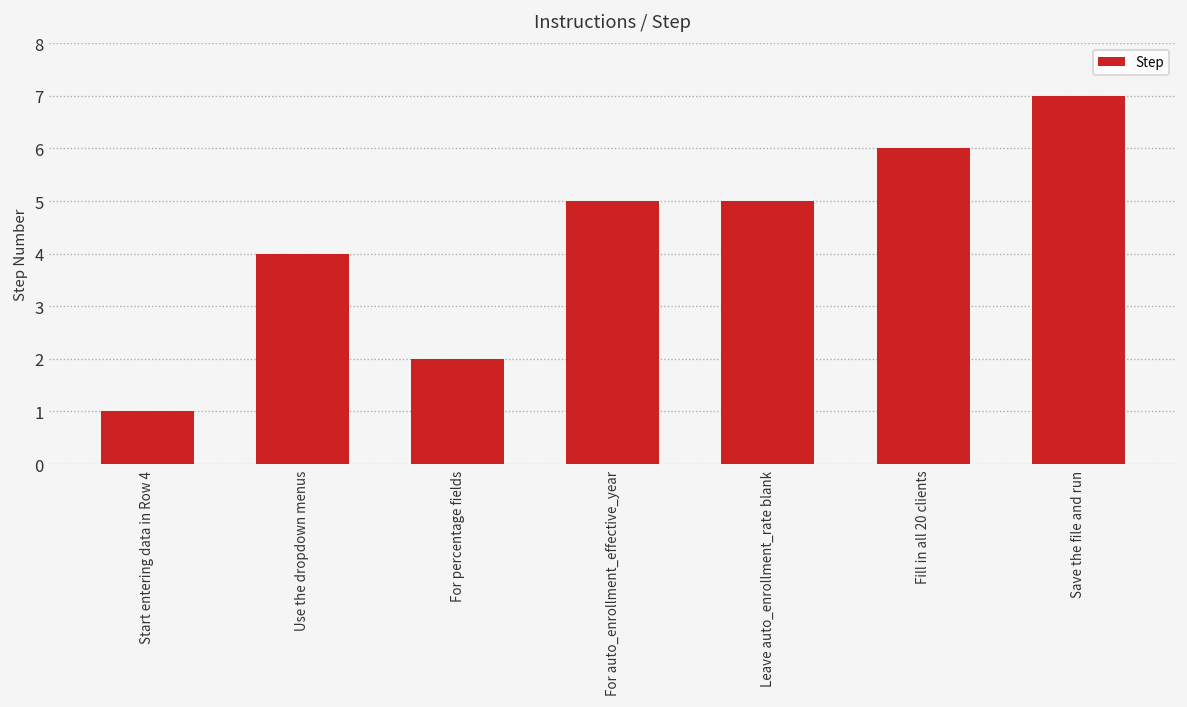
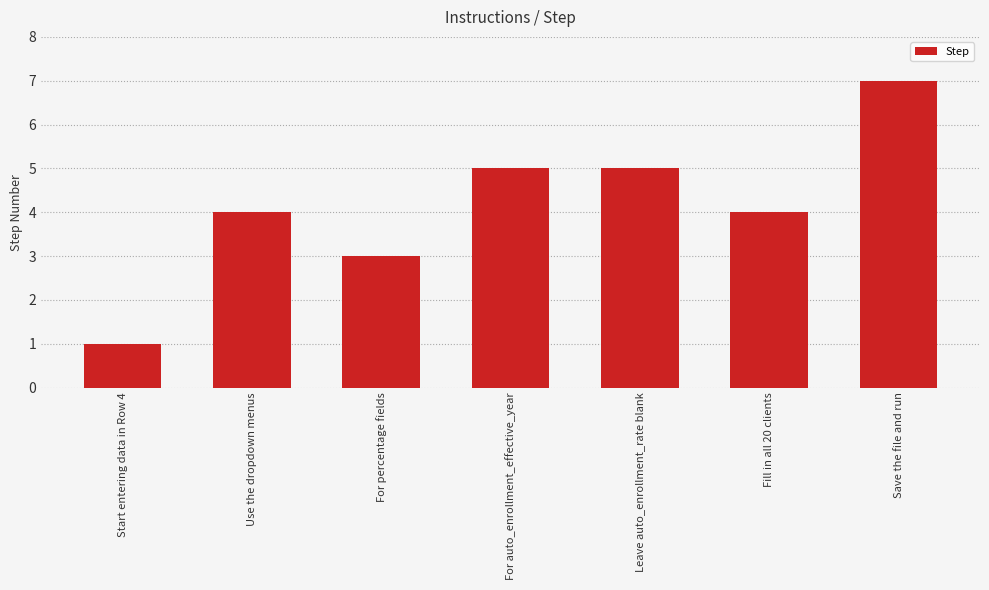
  {
    "Start entering data in Row 4": 1,
    "Use the dropdown menus": 4,
-   "For percentage fields": 2,
+   "For percentage fields": 3,
    "For auto_enrollment_effective_year": 5,
    "Leave auto_enrollment_rate blank": 5,
-   "Fill in all 20 clients": 6,
+   "Fill in all 20 clients": 4,
    "Save the file and run": 7
  }
